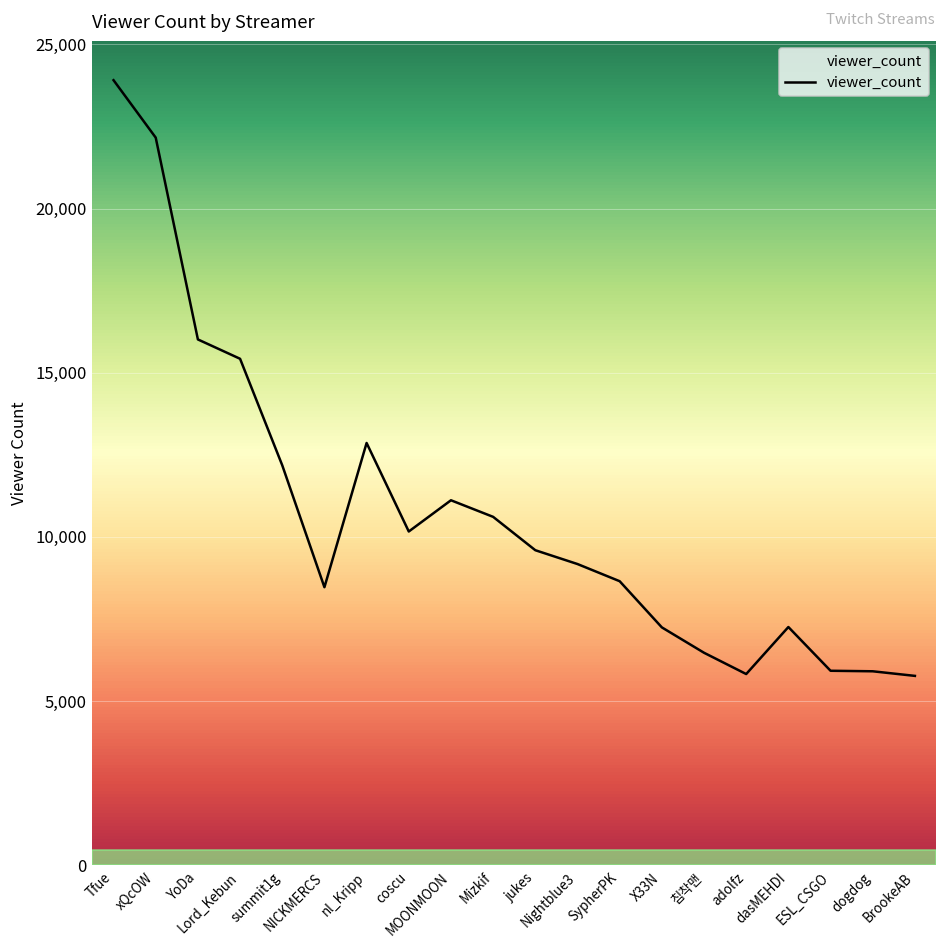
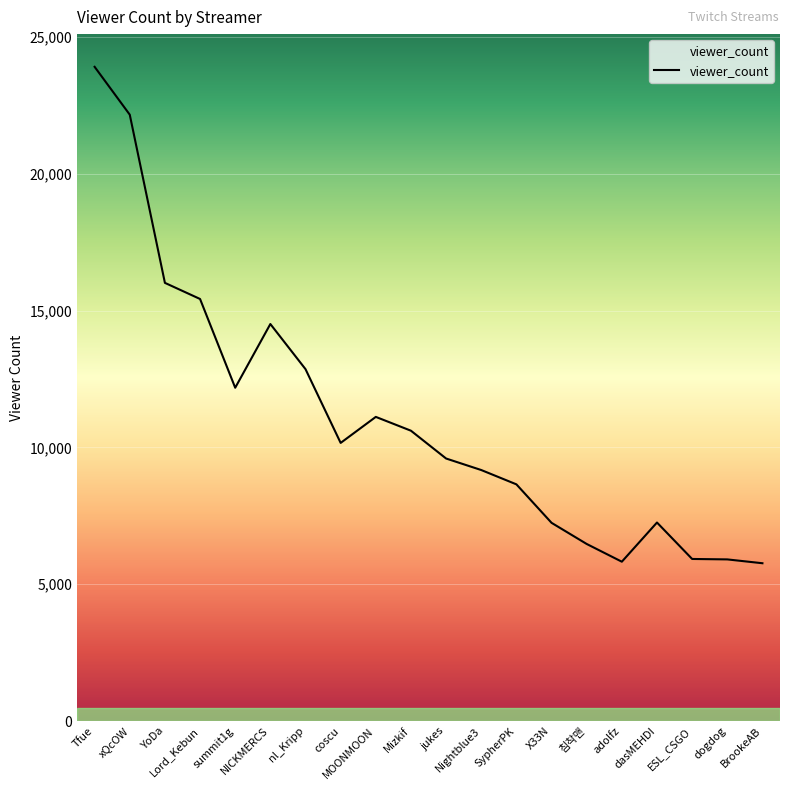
  {
    "Tfue": "23,900",
    "xQcOW": "22,200",
    "YoDa": "16,000",
    "Lord_Kebun": "15,400",
    "summit1g": "12,200",
-   "NICKMERCS": "8,500",
+   "NICKMERCS": "14,500",
    "nl_Kripp": "12,900",
    "coscu": "10,200",
    "MOONMOON": "11,100",
    "Mizkif": "10,600",
    "jukes": "9,600",
    "Nightblue3": "9,200",
    "SypherPK": "8,700",
    "X33N": "7,200",
    "침착맨": "6,500",
    "adolfz": "5,800",
    "dasMEHDI": "7,300",
    "ESL_CSGO": "5,900",
    "dogdog": "5,900",
    "BrookeAB": "5,800"
  }
